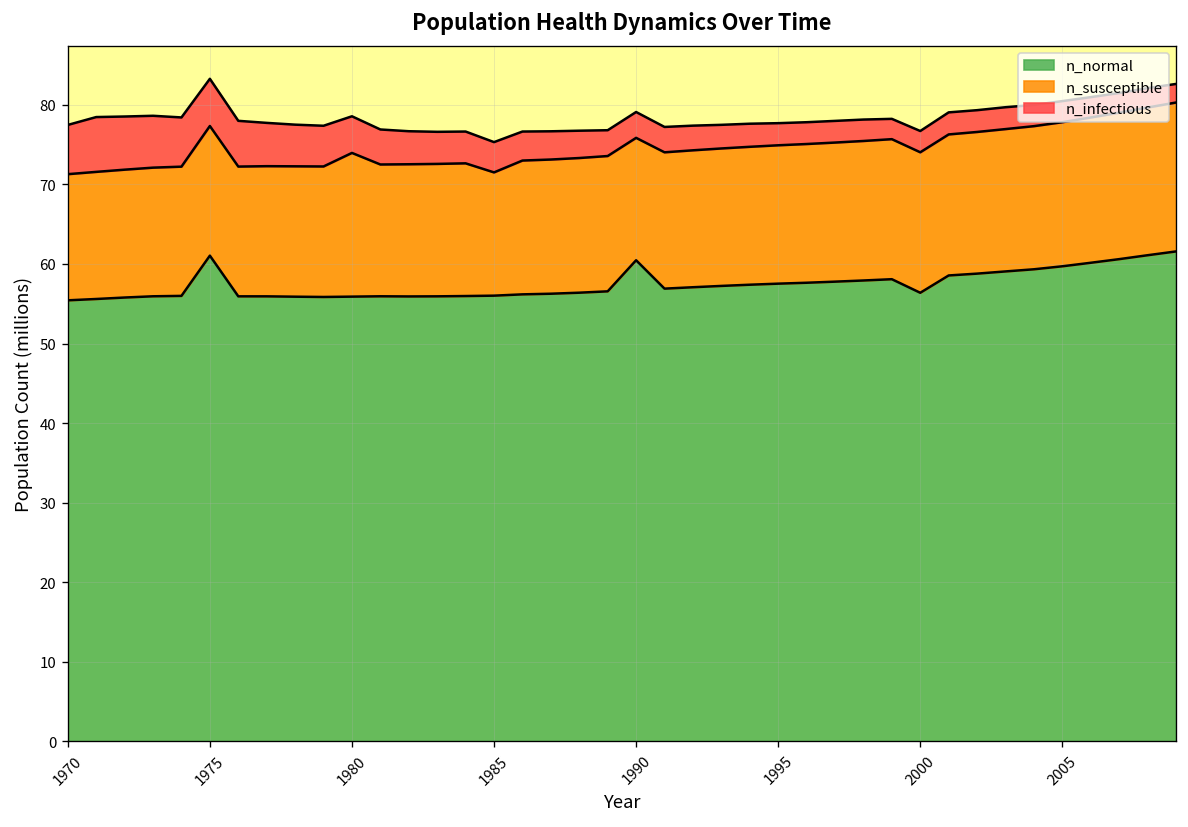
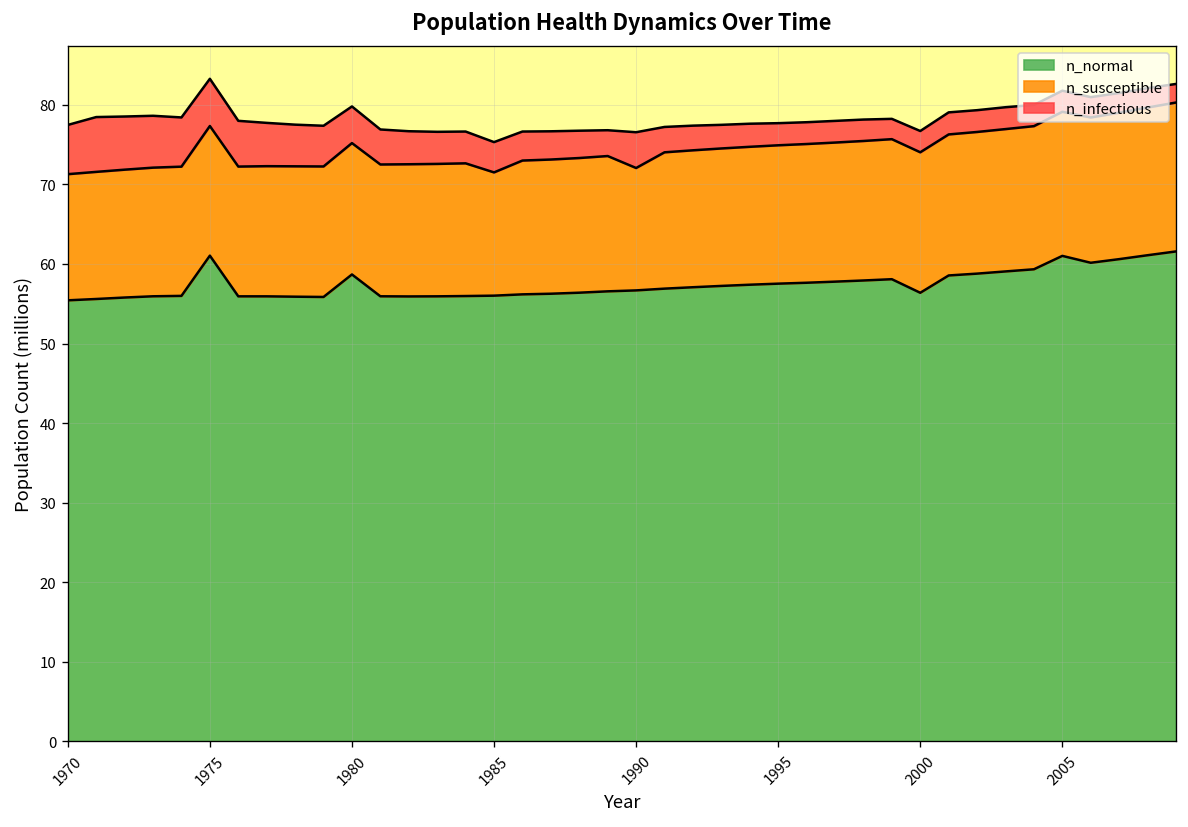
  {
    "n_normal": {
      "1970": 55,
      "1975": 61,
-     "1980": 56,
+     "1980": 59,
      "1985": 56,
-     "1990": 60,
+     "1990": 57,
      "1995": 58,
      "2000": 56,
-     "2005": 60
+     "2005": 61
    },
    "n_susceptible": {
      "1970": 16,
      "1975": 16,
-     "1980": 18,
+     "1980": 17,
      "1985": 15,
      "1990": 15,
      "1995": 17,
      "2000": 18
    },
    "n_infectious": {
      "1970": 6,
      "1975": 6,
      "1980": 5,
      "1985": 4,
-     "1990": 3,
+     "1990": 4,
      "1995": 3,
      "2000": 3
    }
  }
